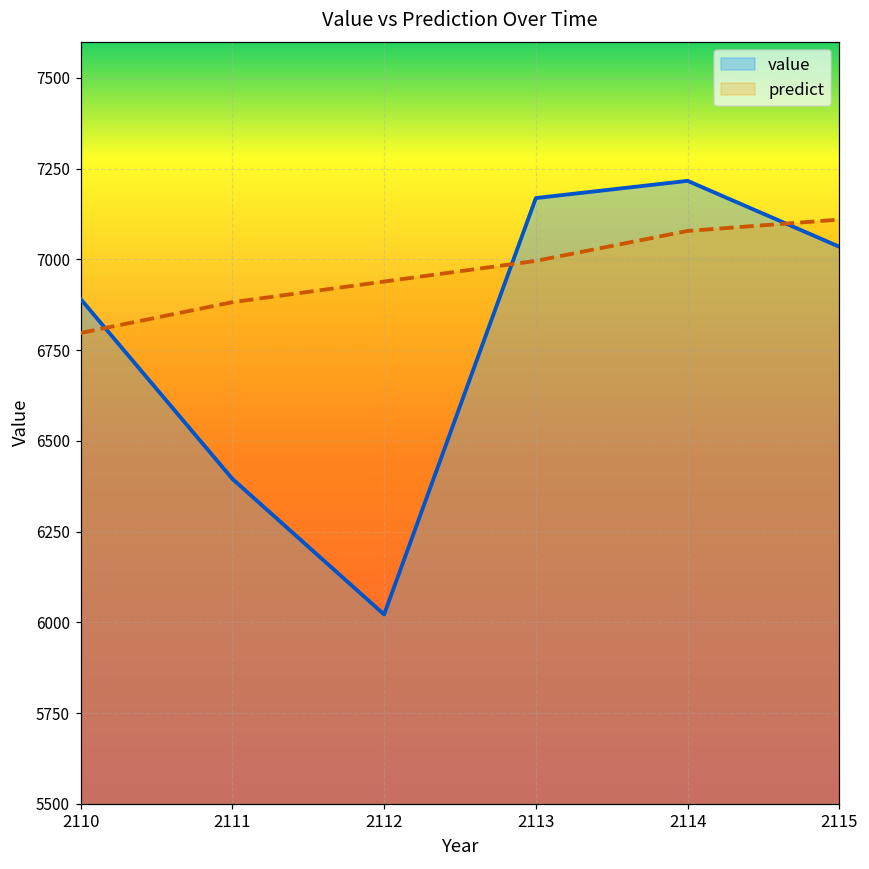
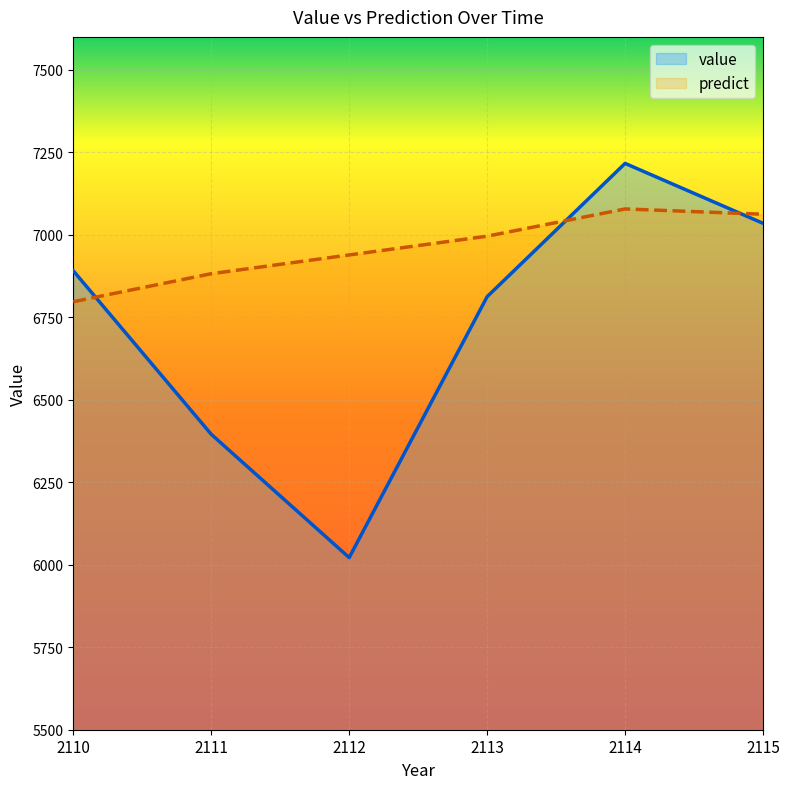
  {
    "value": {
      "2110": 6890,
      "2111": 6400,
      "2112": 6020,
-     "2113": 7170,
+     "2113": 6810,
      "2114": 7220,
      "2115": 7030
    },
    "predict": {
      "2110": 6800,
      "2111": 6880,
      "2112": 6940,
      "2113": 7000,
      "2114": 7080,
-     "2115": 7110
+     "2115": 7060
    }
  }
